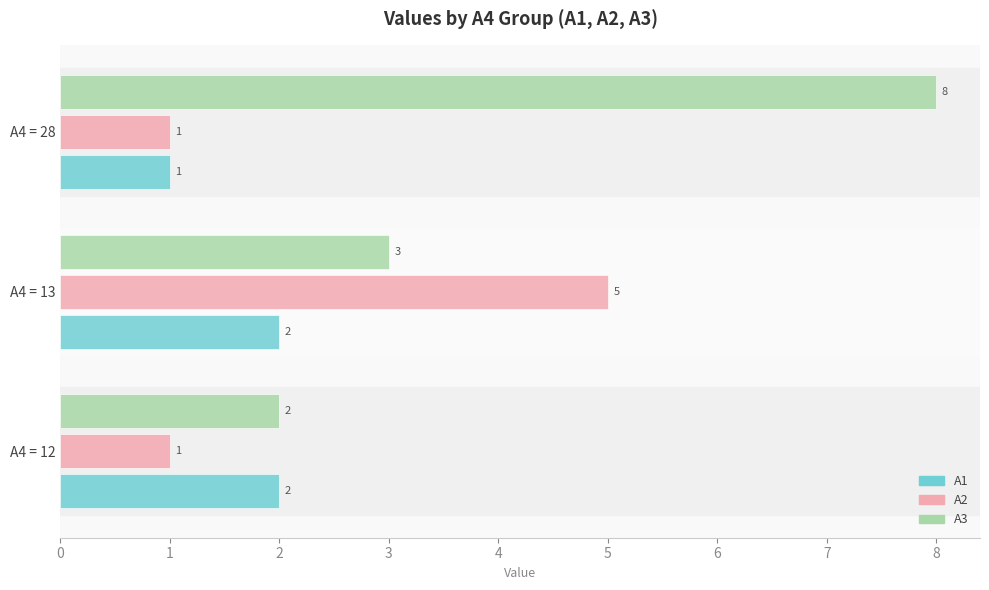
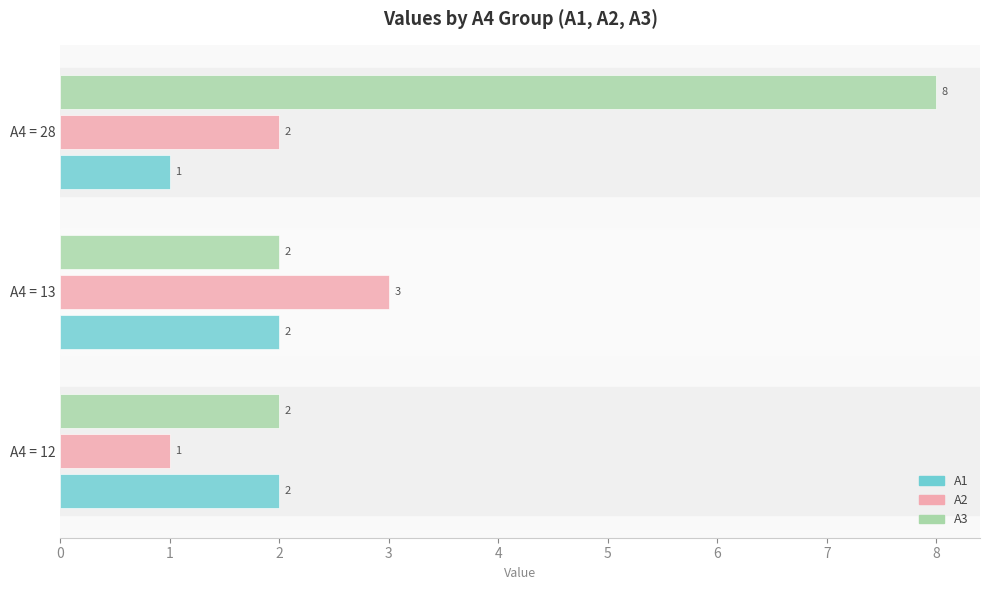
  {
    "A1": {
      "A4 = 28": 1,
      "A4 = 13": 2,
      "A4 = 12": 2
    },
    "A2": {
-     "A4 = 28": 1,
-     "A4 = 13": 5,
+     "A4 = 28": 2,
+     "A4 = 13": 3,
      "A4 = 12": 1
    },
    "A3": {
      "A4 = 28": 8,
-     "A4 = 13": 3,
+     "A4 = 13": 2,
      "A4 = 12": 2
    }
  }
